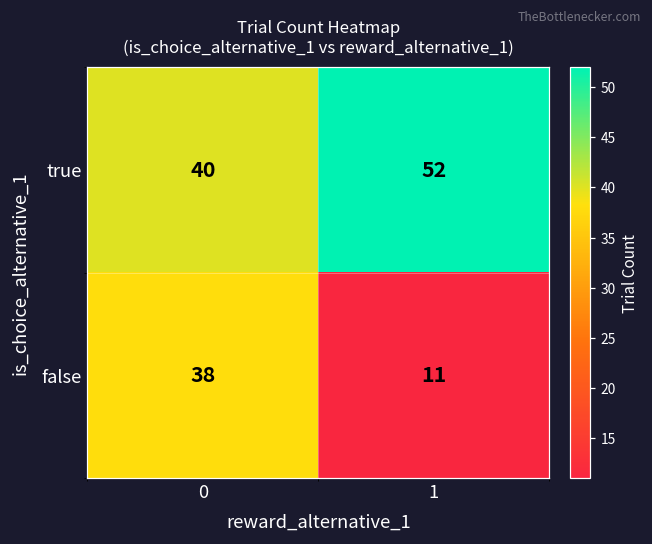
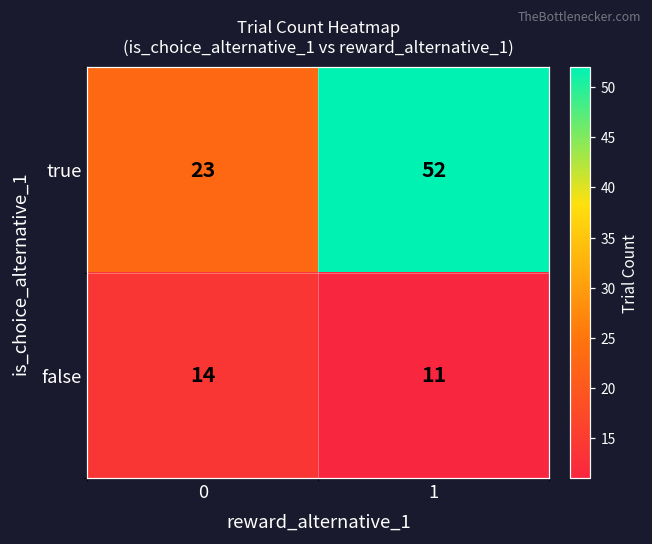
  {
    "true": {
-     "0": 40,
+     "0": 23,
      "1": 52
    },
    "false": {
-     "0": 38,
+     "0": 14,
      "1": 11
    }
  }
